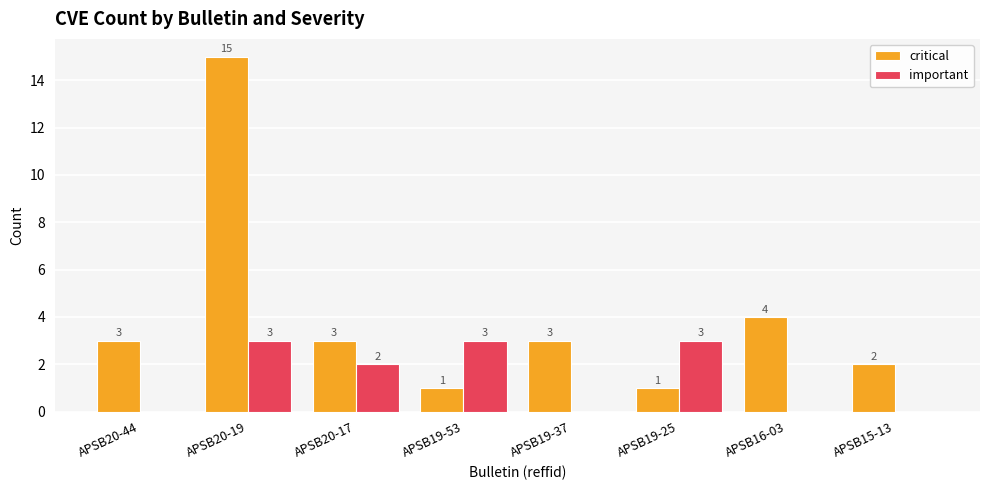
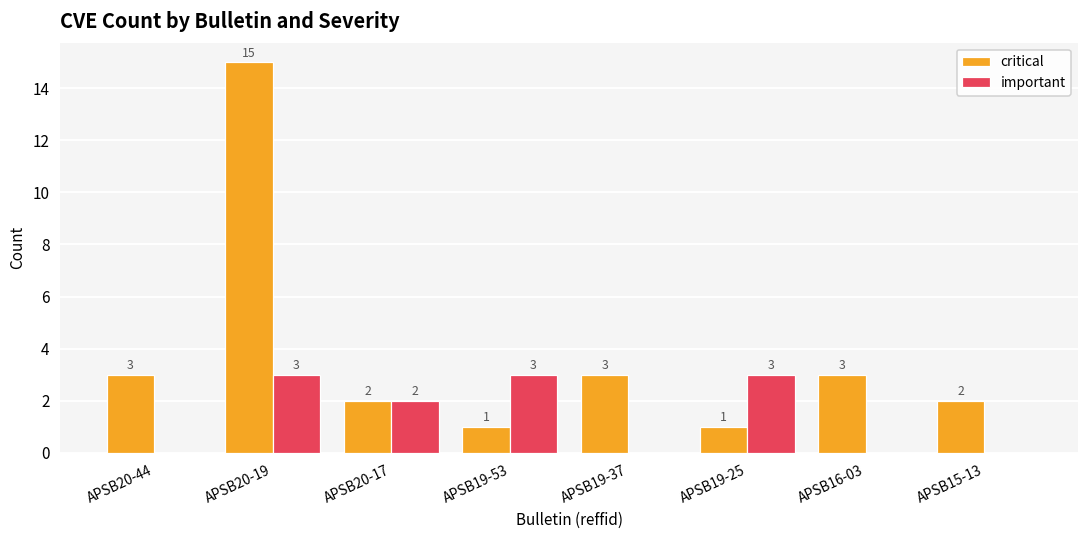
  {
    "critical": {
      "APSB20-44": 3,
      "APSB20-19": 15,
-     "APSB20-17": 3,
+     "APSB20-17": 2,
      "APSB19-53": 1,
      "APSB19-37": 3,
      "APSB19-25": 1,
-     "APSB16-03": 4,
+     "APSB16-03": 3,
      "APSB15-13": 2
    },
    "important": {
      "APSB20-19": 3,
      "APSB20-17": 2,
      "APSB19-53": 3,
      "APSB19-25": 3
    }
  }
